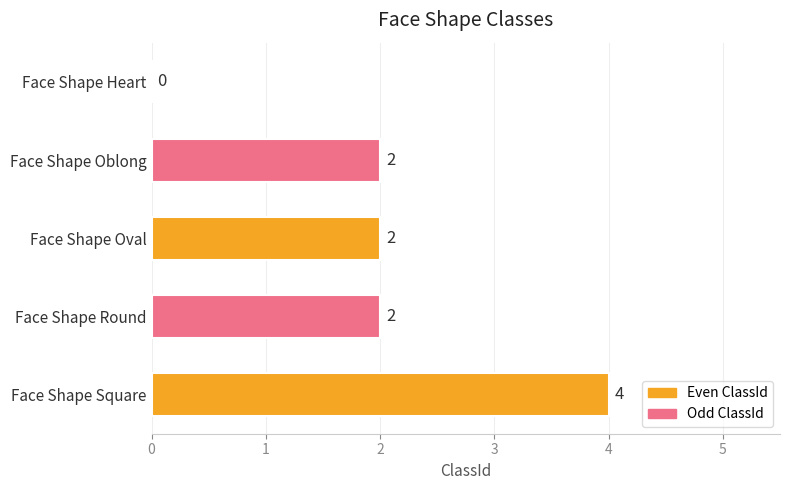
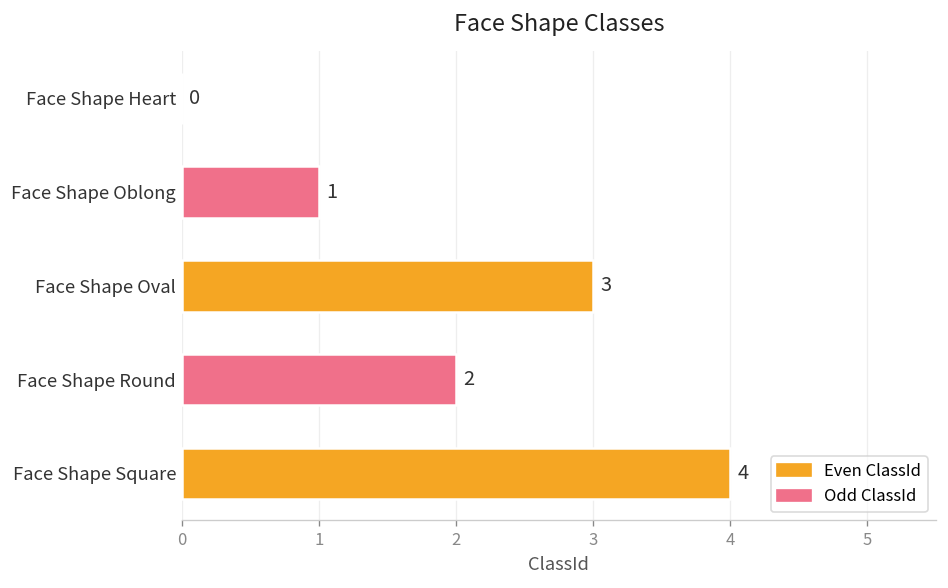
  {
    "Face Shape Heart": 0,
-   "Face Shape Oblong": 2,
-   "Face Shape Oval": 2,
+   "Face Shape Oblong": 1,
+   "Face Shape Oval": 3,
    "Face Shape Round": 2,
    "Face Shape Square": 4
  }
